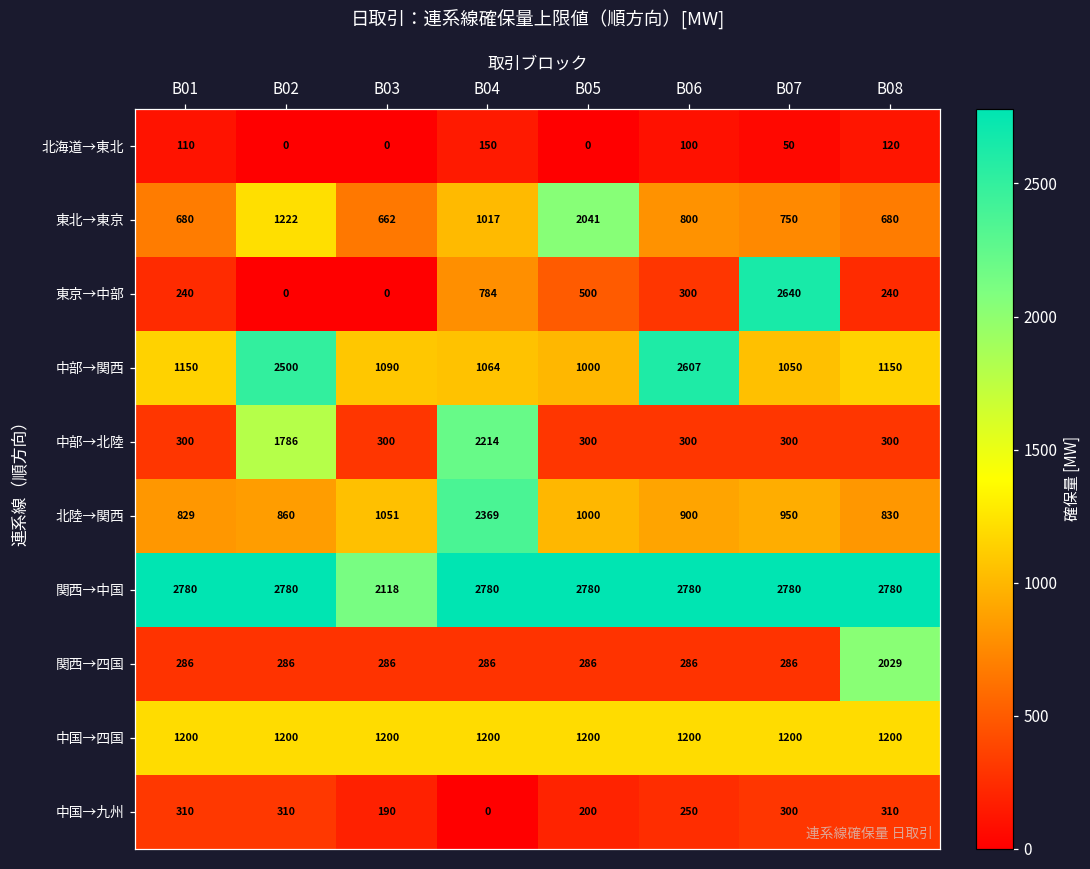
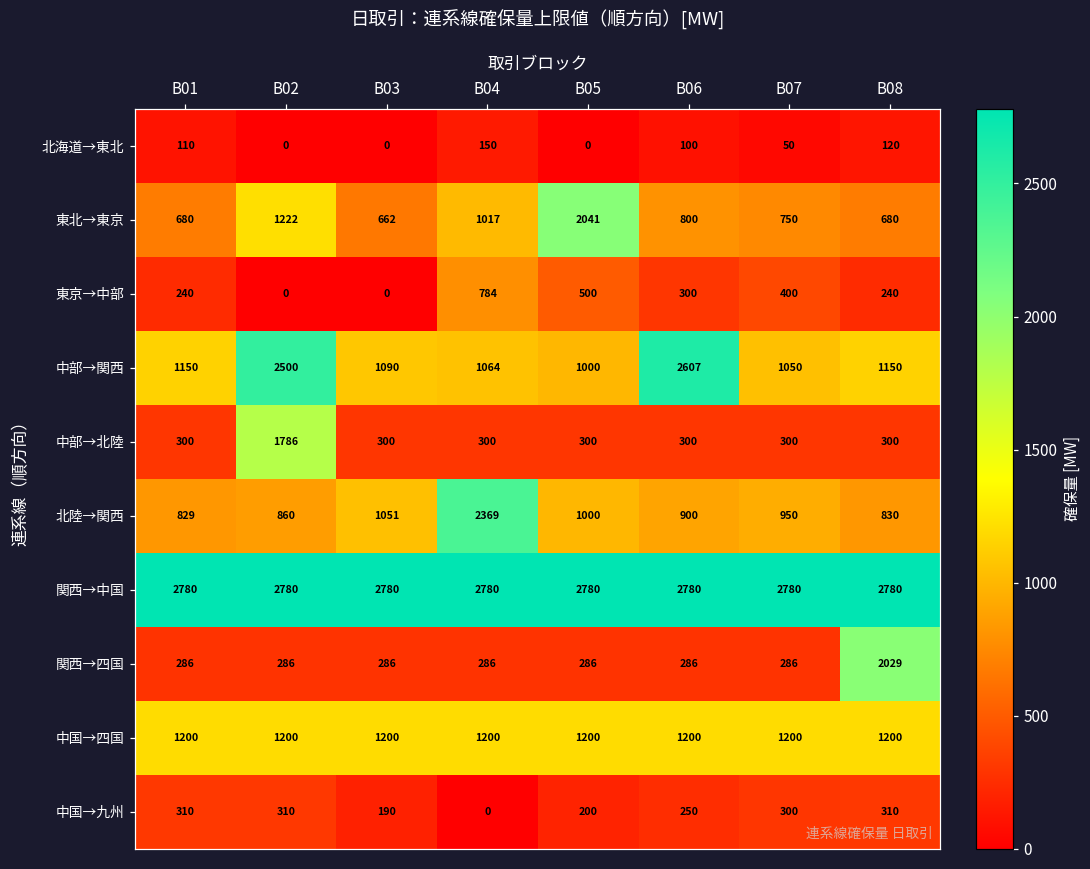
  {
    "北海道→東北": {
      "B01": 110,
      "B02": 0,
      "B03": 0,
      "B04": 150,
      "B05": 0,
      "B06": 100,
      "B07": 50,
      "B08": 120
    },
    "東北→東京": {
      "B01": 680,
      "B02": 1222,
      "B03": 662,
      "B04": 1017,
      "B05": 2041,
      "B06": 800,
      "B07": 750,
      "B08": 680
    },
    "東京→中部": {
      "B01": 240,
      "B02": 0,
      "B03": 0,
      "B04": 784,
      "B05": 500,
      "B06": 300,
-     "B07": 2640,
+     "B07": 400,
      "B08": 240
    },
    "中部→関西": {
      "B01": 1150,
      "B02": 2500,
      "B03": 1090,
      "B04": 1064,
      "B05": 1000,
      "B06": 2607,
      "B07": 1050,
      "B08": 1150
    },
    "中部→北陸": {
      "B01": 300,
      "B02": 1786,
      "B03": 300,
-     "B04": 2214,
+     "B04": 300,
      "B05": 300,
      "B06": 300,
      "B07": 300,
      "B08": 300
    },
    "北陸→関西": {
      "B01": 829,
      "B02": 860,
      "B03": 1051,
      "B04": 2369,
      "B05": 1000,
      "B06": 900,
      "B07": 950,
      "B08": 830
    },
    "関西→中国": {
      "B01": 2780,
      "B02": 2780,
-     "B03": 2118,
+     "B03": 2780,
      "B04": 2780,
      "B05": 2780,
      "B06": 2780,
      "B07": 2780,
      "B08": 2780
    },
    "関西→四国": {
      "B01": 286,
      "B02": 286,
      "B03": 286,
      "B04": 286,
      "B05": 286,
      "B06": 286,
      "B07": 286,
      "B08": 2029
    },
    "中国→四国": {
      "B01": 1200,
      "B02": 1200,
      "B03": 1200,
      "B04": 1200,
      "B05": 1200,
      "B06": 1200,
      "B07": 1200,
      "B08": 1200
    },
    "中国→九州": {
      "B01": 310,
      "B02": 310,
      "B03": 190,
      "B04": 0,
      "B05": 200,
      "B06": 250,
      "B07": 300
    }
  }
